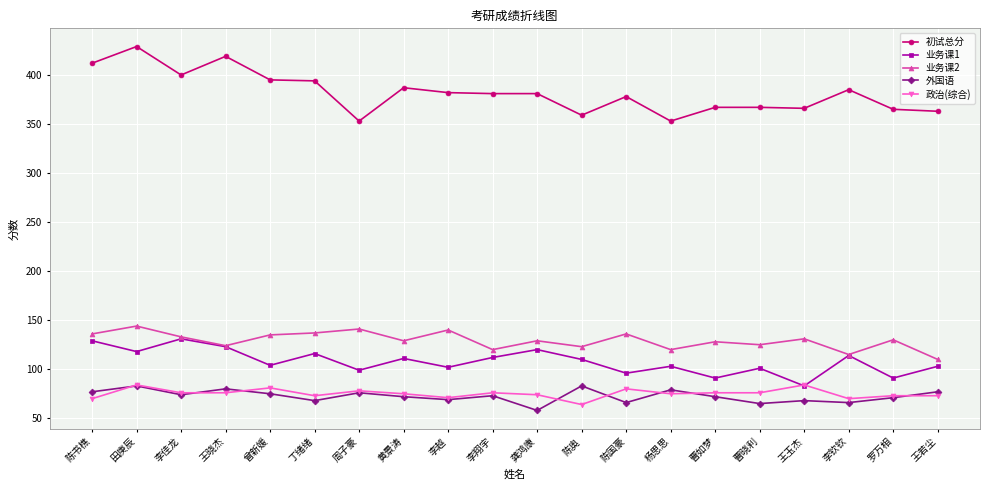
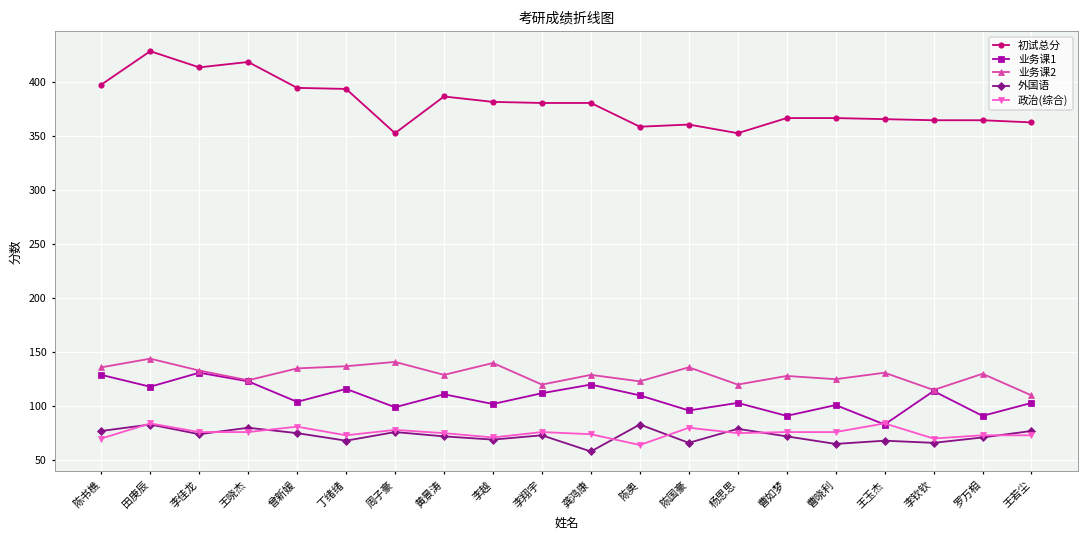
  {
    "初试总分": {
-     "陈书樵": 410,
+     "陈书樵": 400,
      "田庚辰": 430,
-     "李佳龙": 400,
+     "李佳龙": 410,
      "王晓杰": 420,
      "曾新媛": 400,
      "丁绪绪": 390,
      "周子豪": 350,
      "黄景涛": 390,
      "李越": 380,
      "李翔宇": 380,
      "龚鸿康": 380,
      "陈奥": 360,
-     "陈国豪": 380,
+     "陈国豪": 360,
      "杨思思": 350,
      "曹如梦": 370,
      "曹晓利": 370,
      "王玉杰": 370,
-     "李钦钦": 390,
+     "李钦钦": 370,
      "罗万相": 370,
      "王若尘": 360
    }
  }
